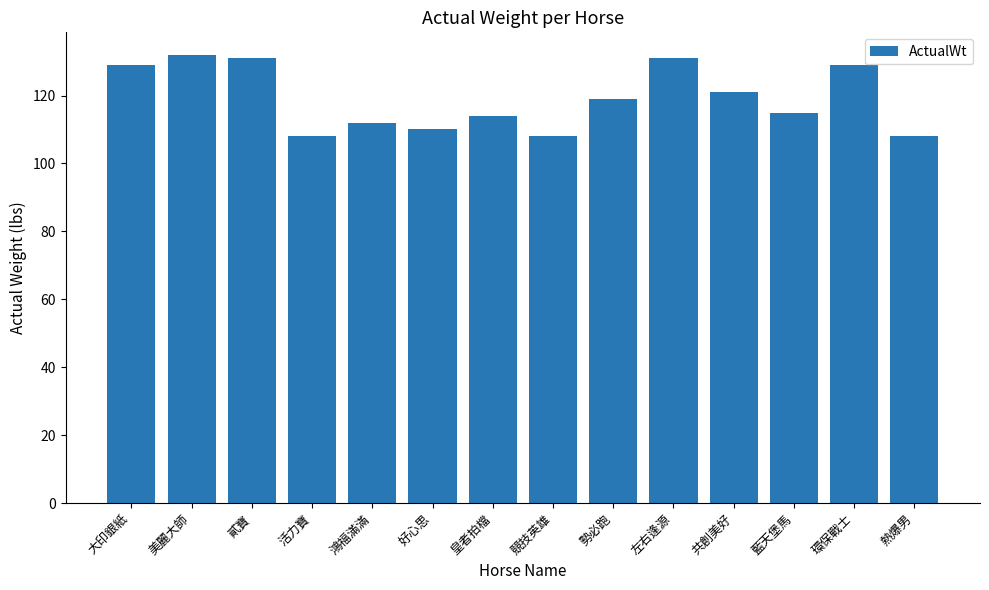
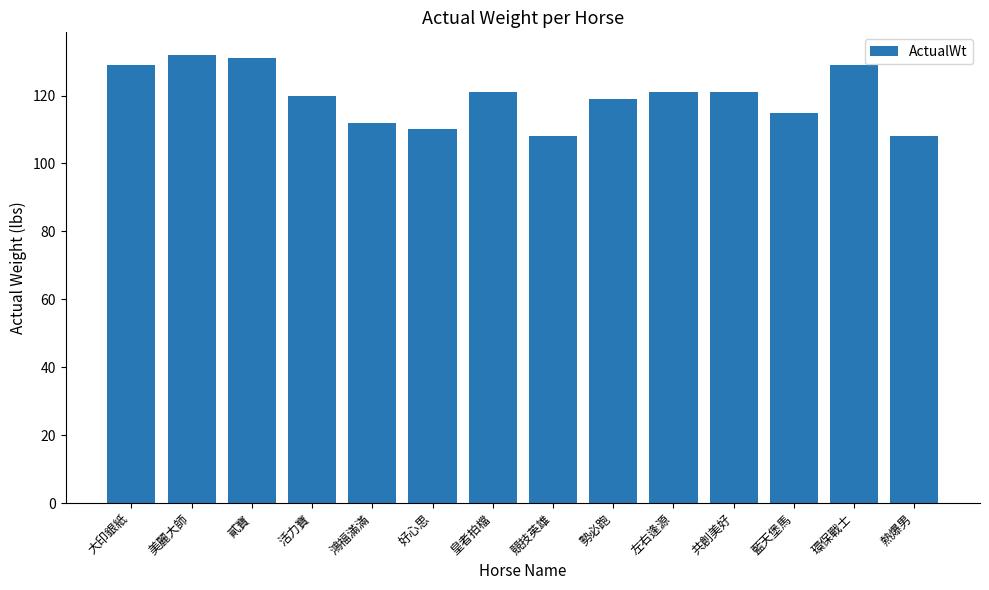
  {
    "大印銀紙": 129,
    "美麗大師": 132,
    "貳寶": 131,
-   "活力寶": 108,
+   "活力寶": 120,
    "鴻福滿滿": 112,
    "好心思": 110,
-   "皇者拍檔": 114,
+   "皇者拍檔": 121,
    "競技英雄": 108,
    "勢必跑": 119,
-   "左右逢源": 131,
+   "左右逢源": 121,
    "共創美好": 121,
    "藍天堡馬": 115,
    "環保戰士": 129,
    "熱爆男": 108
  }
